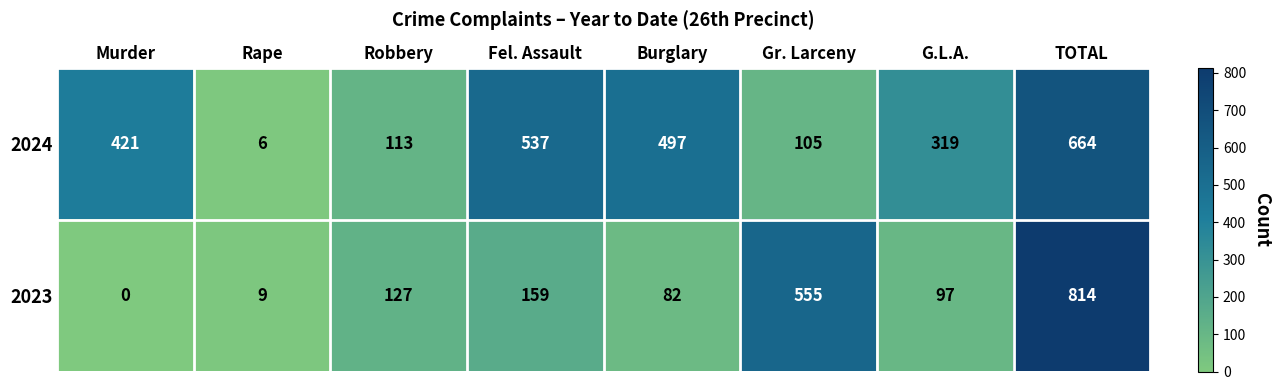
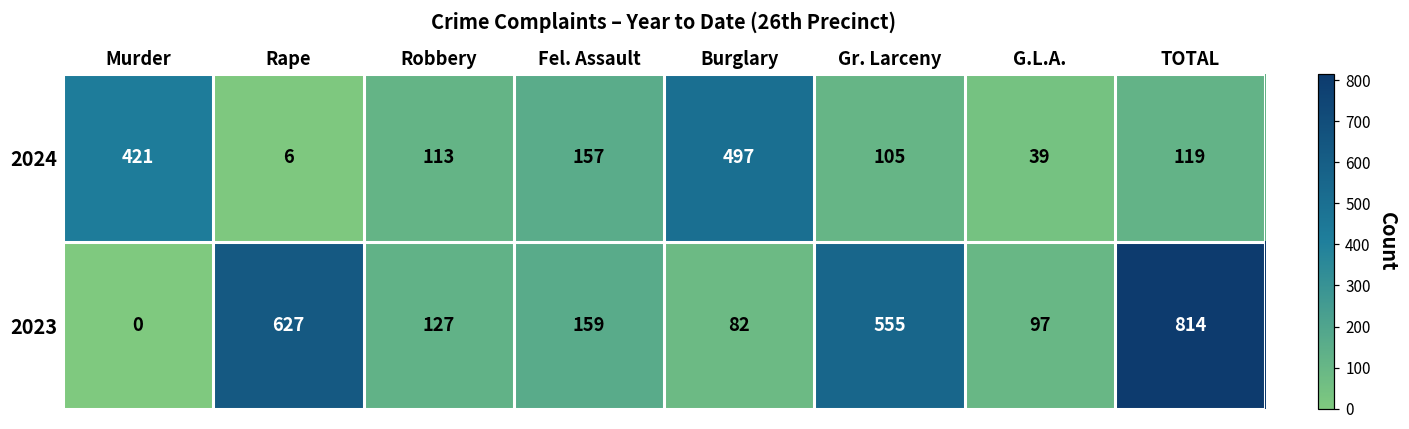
  {
    "2024": {
      "Murder": 421,
      "Rape": 6,
      "Robbery": 113,
-     "Fel. Assault": 537,
+     "Fel. Assault": 157,
      "Burglary": 497,
      "Gr. Larceny": 105,
-     "G.L.A.": 319,
-     "TOTAL": 664
+     "G.L.A.": 39,
+     "TOTAL": 119
    },
    "2023": {
      "Murder": 0,
-     "Rape": 9,
+     "Rape": 627,
      "Robbery": 127,
      "Fel. Assault": 159,
      "Burglary": 82,
      "Gr. Larceny": 555,
      "G.L.A.": 97,
      "TOTAL": 814
    }
  }
